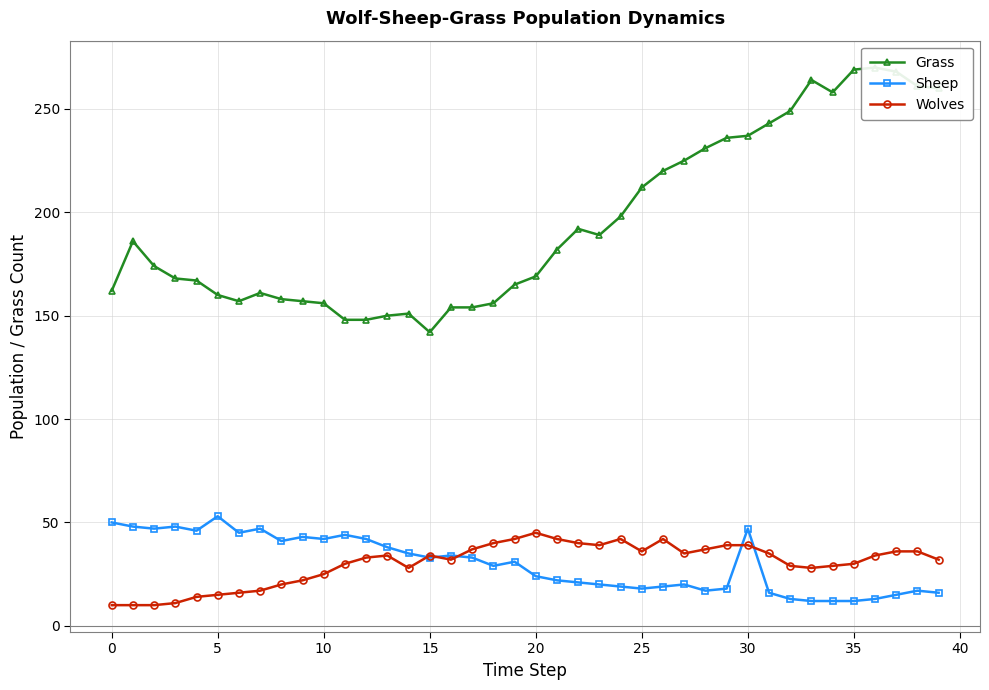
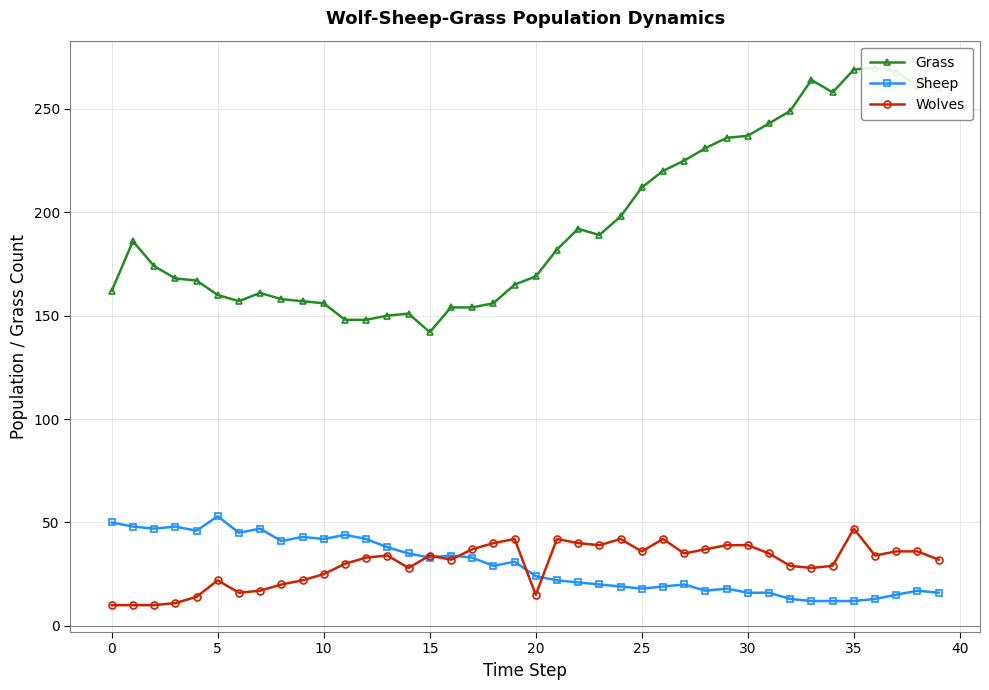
  {
    "Grass": {
      "0": 162,
      "5": 160,
      "10": 156,
      "15": 142,
      "20": 169,
      "25": 212,
      "30": 237,
      "35": 269
    },
    "Sheep": {
      "0": 50,
      "5": 53,
      "10": 42,
      "20": 24,
      "25": 18,
-     "30": 47,
+     "30": 16,
      "35": 12
    },
    "Wolves": {
      "0": 10,
-     "5": 15,
+     "5": 22,
      "10": 25,
-     "20": 45,
+     "20": 15,
      "25": 36,
      "30": 39,
-     "35": 30
+     "35": 47
    }
  }
